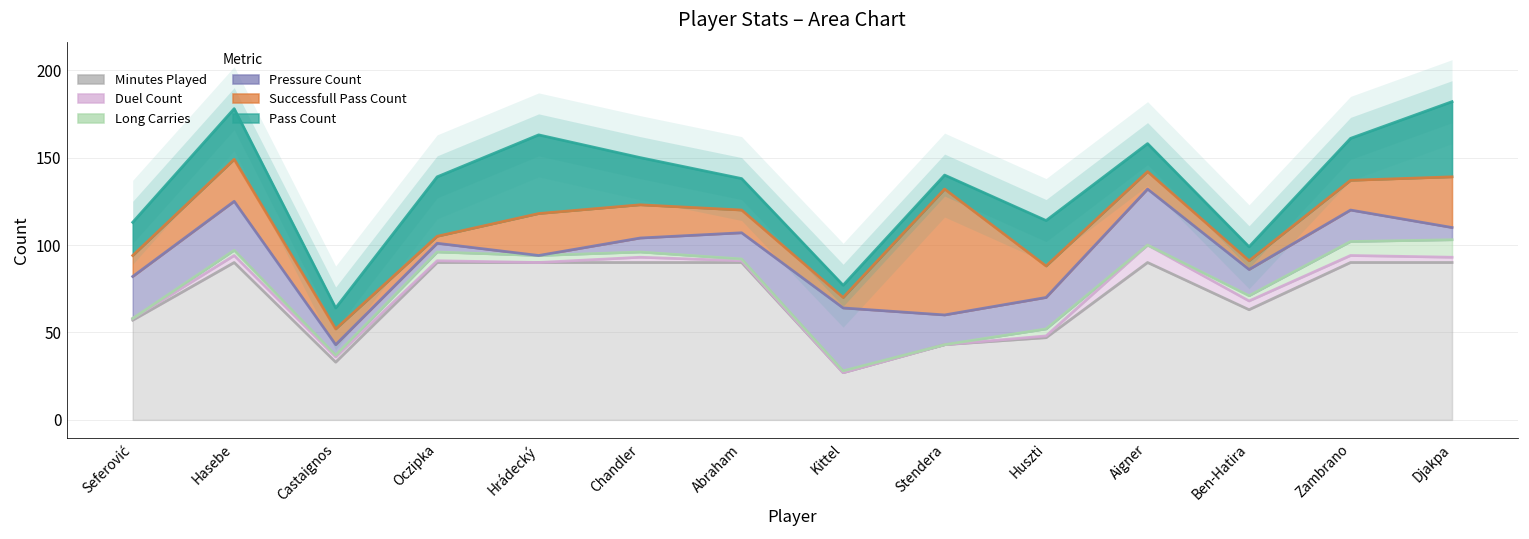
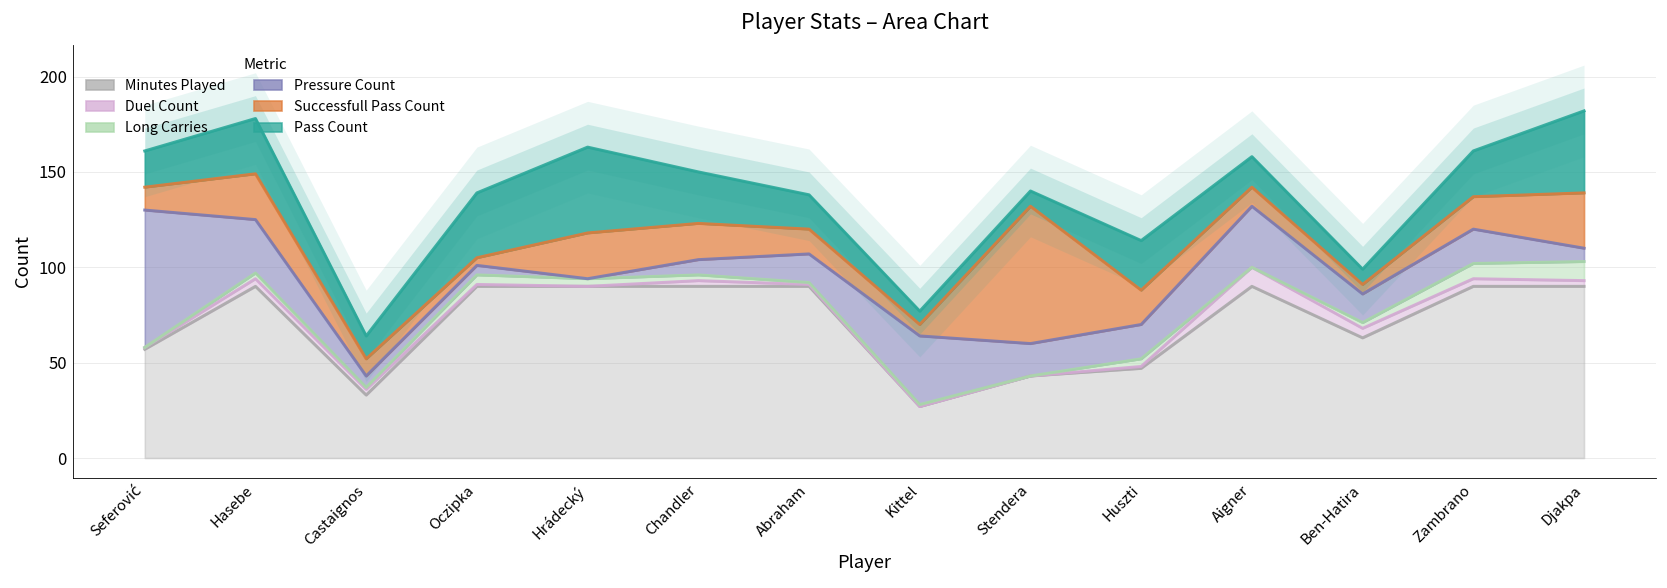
  {
    "Pressure Count": {
-     "Seferović": 24,
+     "Seferović": 72,
      "Hasebe": 28,
      "Castaignos": 6,
      "Oczipka": 5,
      "Chandler": 8,
      "Abraham": 15,
      "Kittel": 36,
      "Stendera": 17,
      "Huszti": 18,
      "Aigner": 32,
      "Ben-Hatira": 15,
      "Zambrano": 18,
      "Djakpa": 7
    },
    "Successfull Pass Count": {
      "Seferović": 12,
      "Hasebe": 24,
      "Castaignos": 9,
      "Oczipka": 4,
      "Hrádecký": 24,
      "Chandler": 19,
      "Abraham": 13,
      "Kittel": 6,
      "Stendera": 72,
      "Huszti": 18,
      "Aigner": 10,
      "Ben-Hatira": 5,
      "Zambrano": 17,
      "Djakpa": 29
    }
  }
